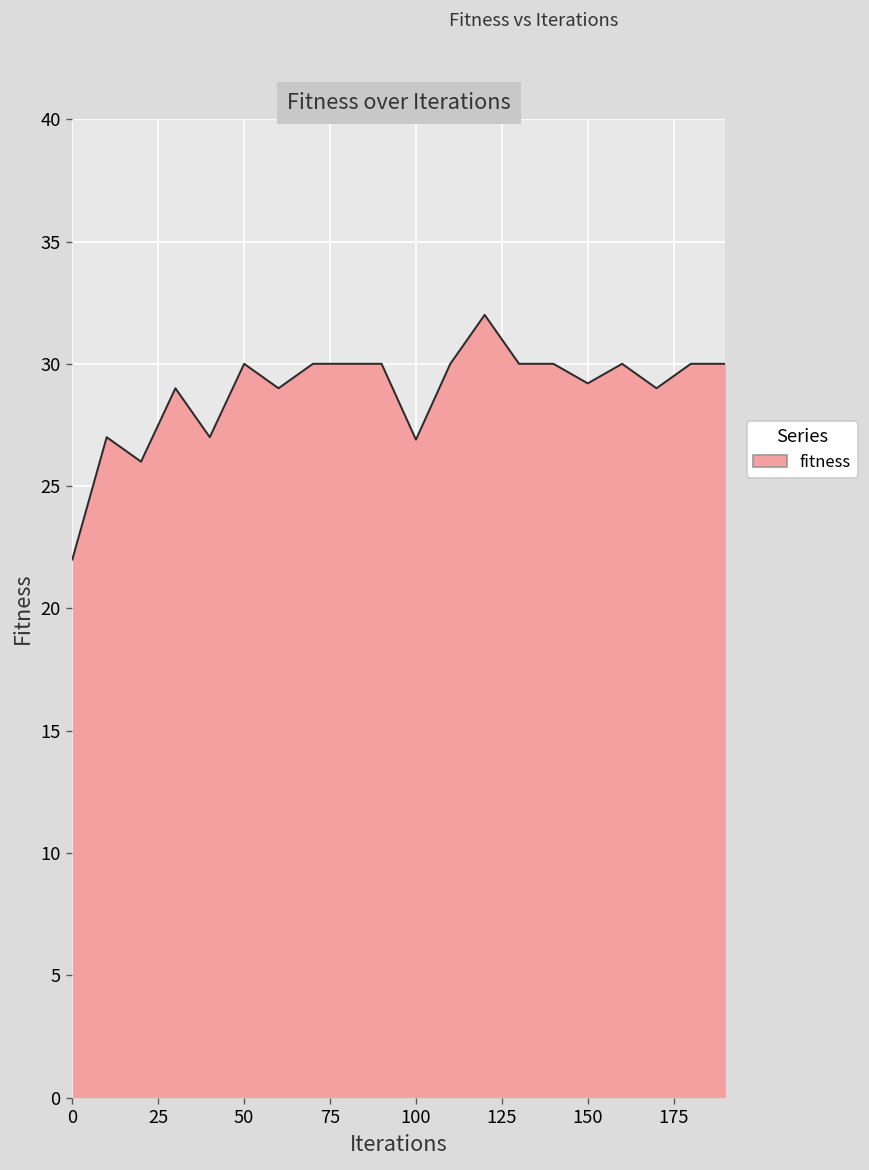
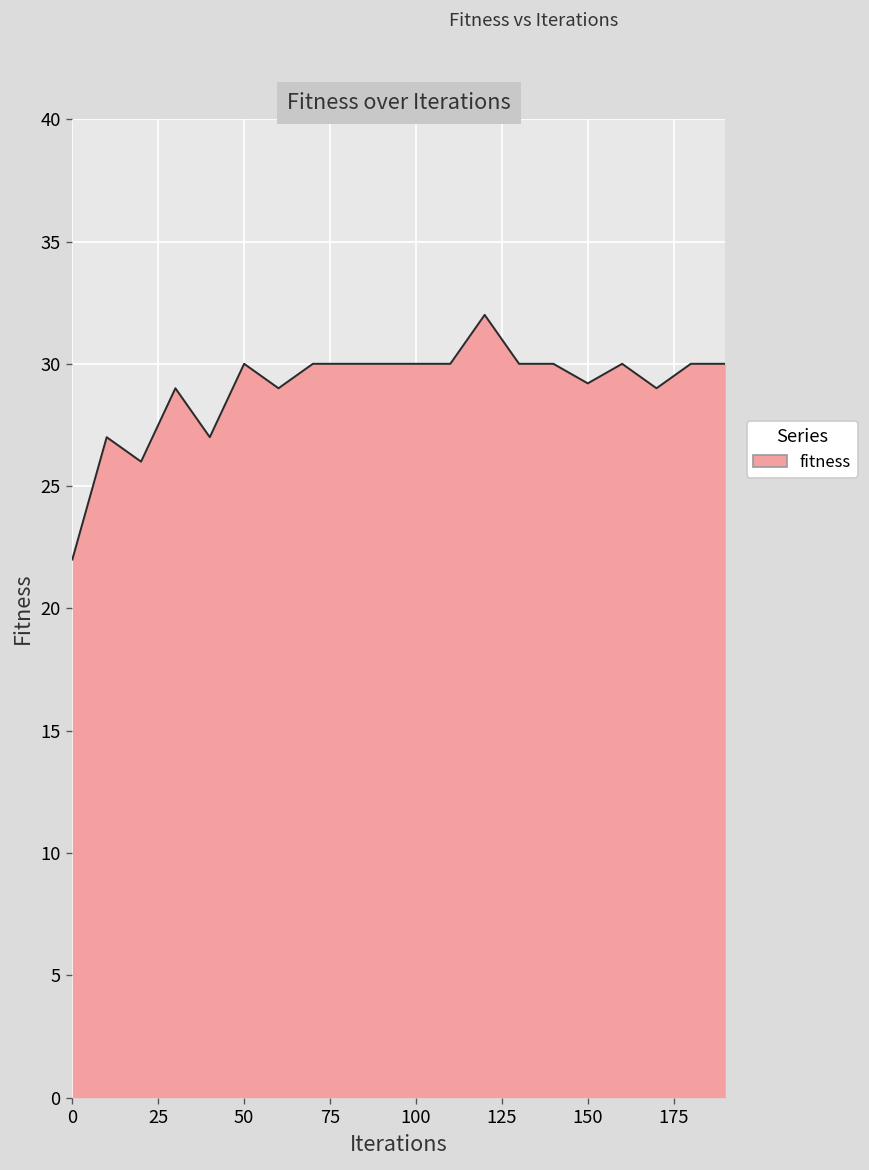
  {
    "0": 22.0,
    "50": 30.0,
-   "100": 26.9,
+   "100": 30.0,
    "150": 29.2
  }
